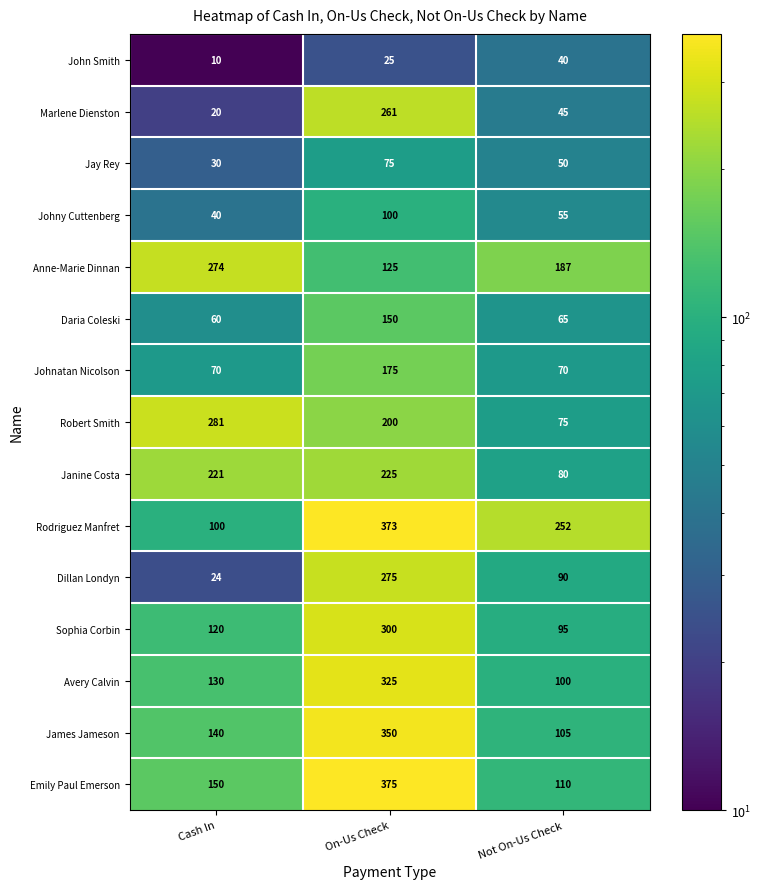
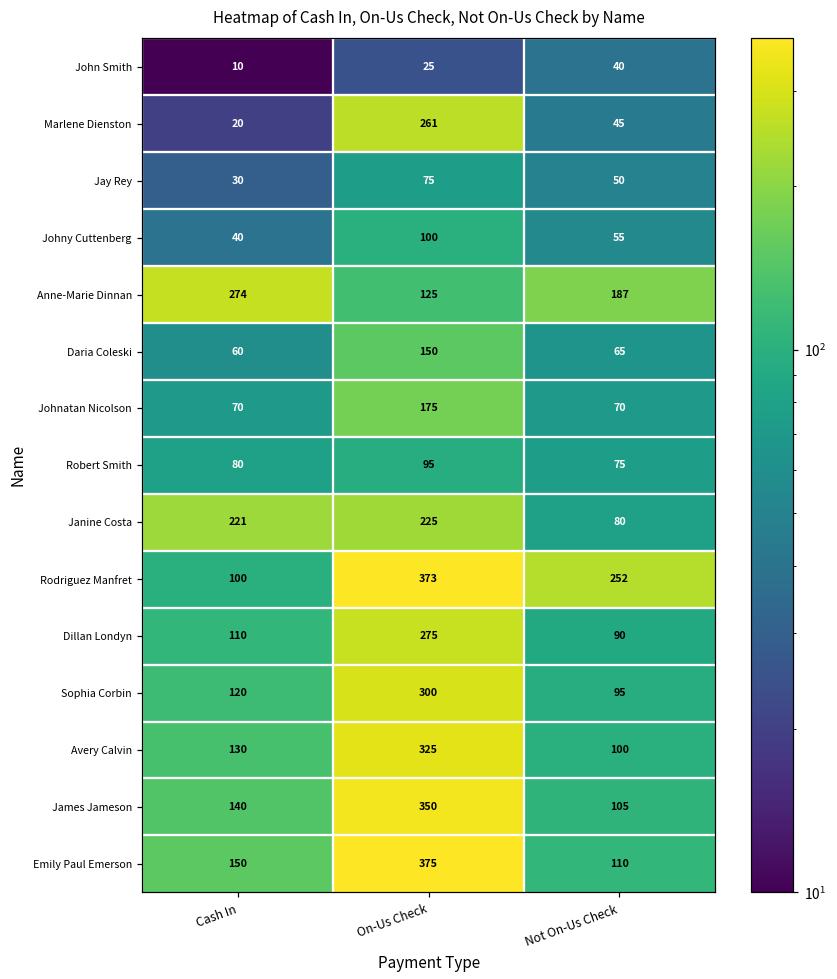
  {
    "John Smith": {
      "Cash In": 10,
      "On-Us Check": 25,
      "Not On-Us Check": 40
    },
    "Marlene Dienston": {
      "Cash In": 20,
      "On-Us Check": 261,
      "Not On-Us Check": 45
    },
    "Jay Rey": {
      "Cash In": 30,
      "On-Us Check": 75,
      "Not On-Us Check": 50
    },
    "Johny Cuttenberg": {
      "Cash In": 40,
      "On-Us Check": 100,
      "Not On-Us Check": 55
    },
    "Anne-Marie Dinnan": {
      "Cash In": 274,
      "On-Us Check": 125,
      "Not On-Us Check": 187
    },
    "Daria Coleski": {
      "Cash In": 60,
      "On-Us Check": 150,
      "Not On-Us Check": 65
    },
    "Johnatan Nicolson": {
      "Cash In": 70,
      "On-Us Check": 175,
      "Not On-Us Check": 70
    },
    "Robert Smith": {
-     "Cash In": 281,
-     "On-Us Check": 200,
+     "Cash In": 80,
+     "On-Us Check": 95,
      "Not On-Us Check": 75
    },
    "Janine Costa": {
      "Cash In": 221,
      "On-Us Check": 225,
      "Not On-Us Check": 80
    },
    "Rodriguez Manfret": {
      "Cash In": 100,
      "On-Us Check": 373,
      "Not On-Us Check": 252
    },
    "Dillan Londyn": {
-     "Cash In": 24,
+     "Cash In": 110,
      "On-Us Check": 275,
      "Not On-Us Check": 90
    },
    "Sophia Corbin": {
      "Cash In": 120,
      "On-Us Check": 300,
      "Not On-Us Check": 95
    },
    "Avery Calvin": {
      "Cash In": 130,
      "On-Us Check": 325,
      "Not On-Us Check": 100
    },
    "James Jameson": {
      "Cash In": 140,
      "On-Us Check": 350,
      "Not On-Us Check": 105
    },
    "Emily Paul Emerson": {
      "Cash In": 150,
      "On-Us Check": 375,
      "Not On-Us Check": 110
    }
  }
